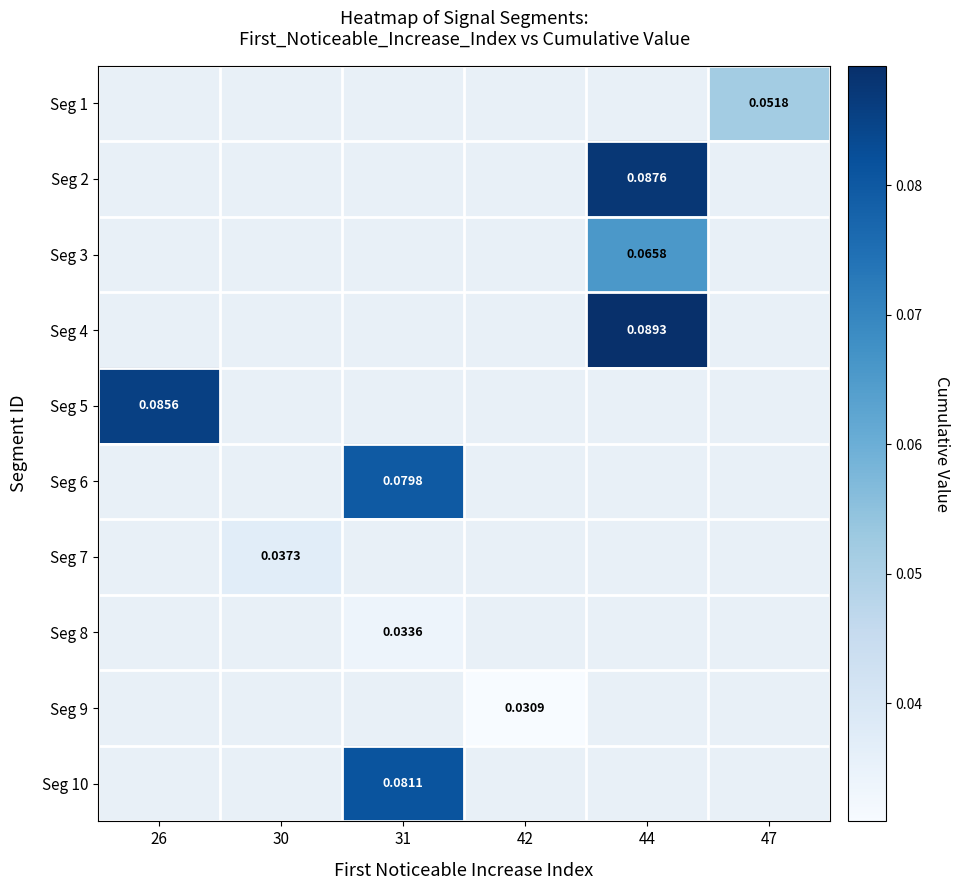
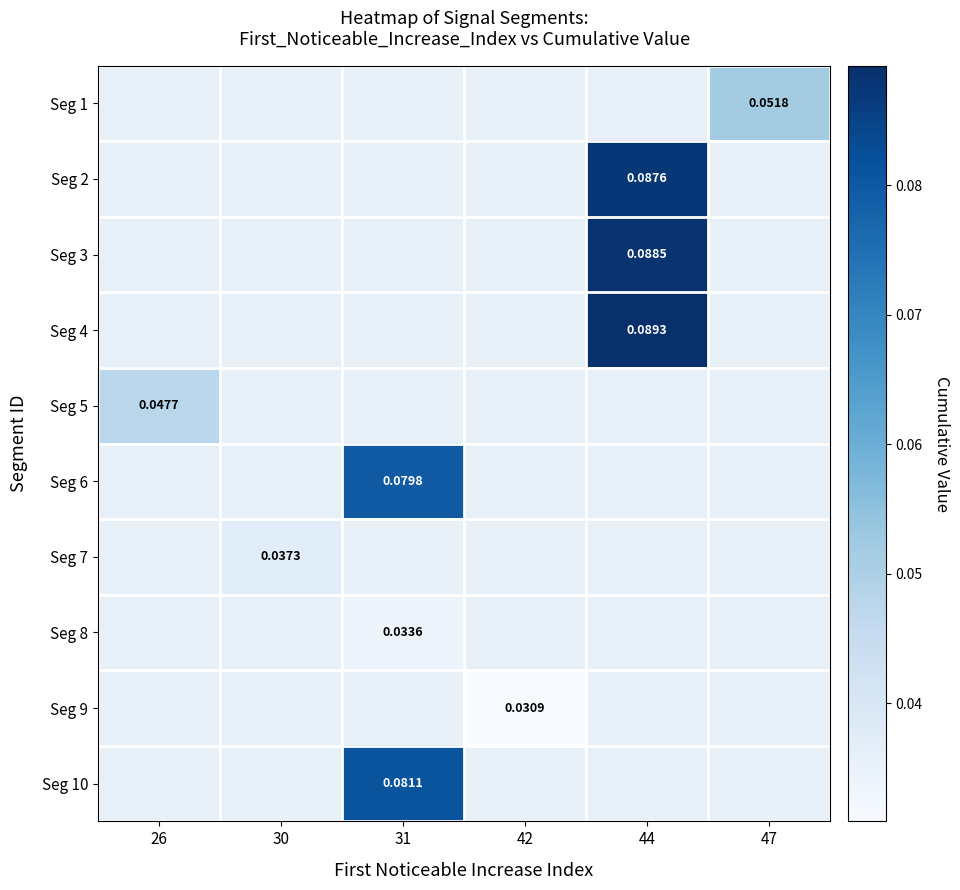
  {
    "Seg 1": {
      "47": 0.0518
    },
    "Seg 2": {
      "44": 0.0876
    },
    "Seg 3": {
-     "44": 0.0658
+     "44": 0.0885
    },
    "Seg 4": {
      "44": 0.0893
    },
    "Seg 5": {
-     "26": 0.0856
+     "26": 0.0477
    },
    "Seg 6": {
      "31": 0.0798
    },
    "Seg 7": {
      "30": 0.0373
    },
    "Seg 8": {
      "31": 0.0336
    },
    "Seg 9": {
      "42": 0.0309
    },
    "Seg 10": {
      "31": 0.0811
    }
  }
